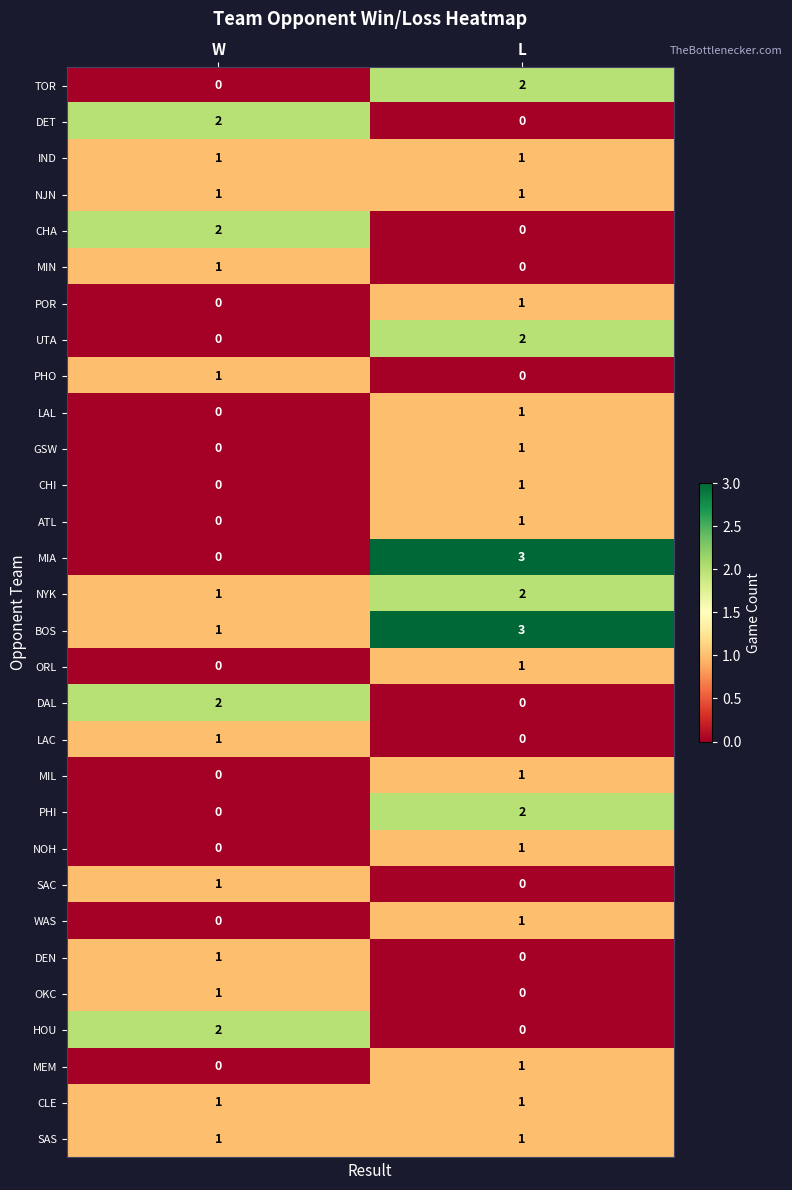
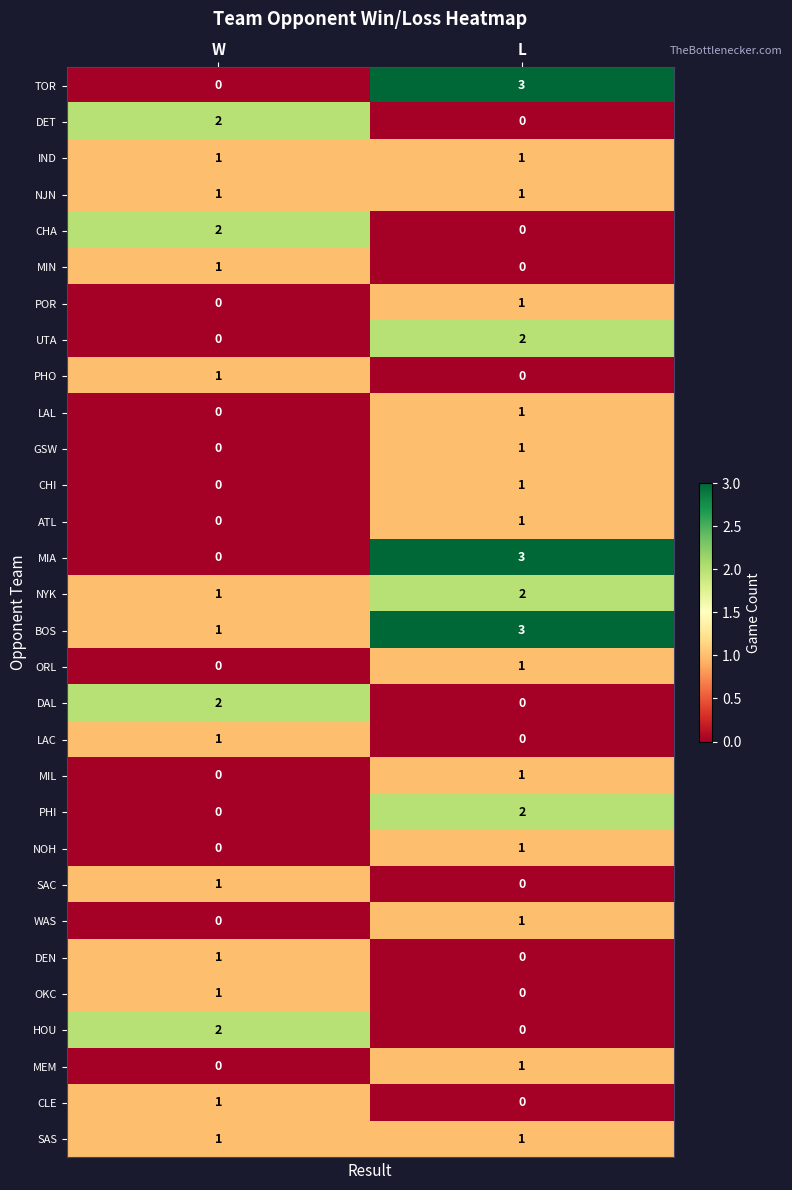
  {
    "TOR": {
      "W": 0,
-     "L": 2
+     "L": 3
    },
    "DET": {
      "W": 2,
      "L": 0
    },
    "IND": {
      "W": 1,
      "L": 1
    },
    "NJN": {
      "W": 1,
      "L": 1
    },
    "CHA": {
      "W": 2,
      "L": 0
    },
    "MIN": {
      "W": 1,
      "L": 0
    },
    "POR": {
      "W": 0,
      "L": 1
    },
    "UTA": {
      "W": 0,
      "L": 2
    },
    "PHO": {
      "W": 1,
      "L": 0
    },
    "LAL": {
      "W": 0,
      "L": 1
    },
    "GSW": {
      "W": 0,
      "L": 1
    },
    "CHI": {
      "W": 0,
      "L": 1
    },
    "ATL": {
      "W": 0,
      "L": 1
    },
    "MIA": {
      "W": 0,
      "L": 3
    },
    "NYK": {
      "W": 1,
      "L": 2
    },
    "BOS": {
      "W": 1,
      "L": 3
    },
    "ORL": {
      "W": 0,
      "L": 1
    },
    "DAL": {
      "W": 2,
      "L": 0
    },
    "LAC": {
      "W": 1,
      "L": 0
    },
    "MIL": {
      "W": 0,
      "L": 1
    },
    "PHI": {
      "W": 0,
      "L": 2
    },
    "NOH": {
      "W": 0,
      "L": 1
    },
    "SAC": {
      "W": 1,
      "L": 0
    },
    "WAS": {
      "W": 0,
      "L": 1
    },
    "DEN": {
      "W": 1,
      "L": 0
    },
    "OKC": {
      "W": 1,
      "L": 0
    },
    "HOU": {
      "W": 2,
      "L": 0
    },
    "MEM": {
      "W": 0,
      "L": 1
    },
    "CLE": {
      "W": 1,
-     "L": 1
+     "L": 0
    },
    "SAS": {
      "W": 1,
      "L": 1
    }
  }
